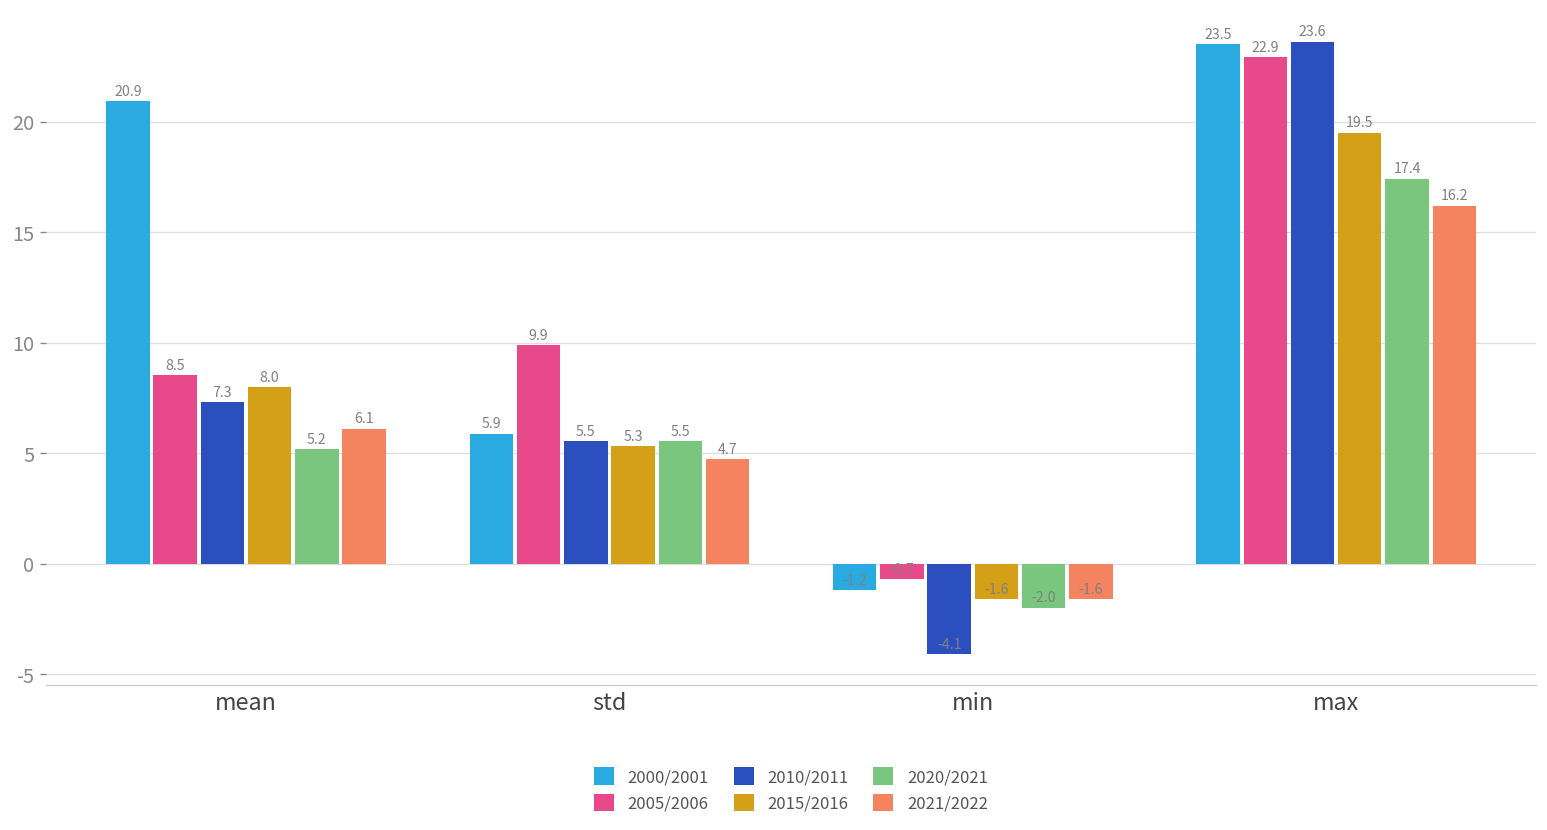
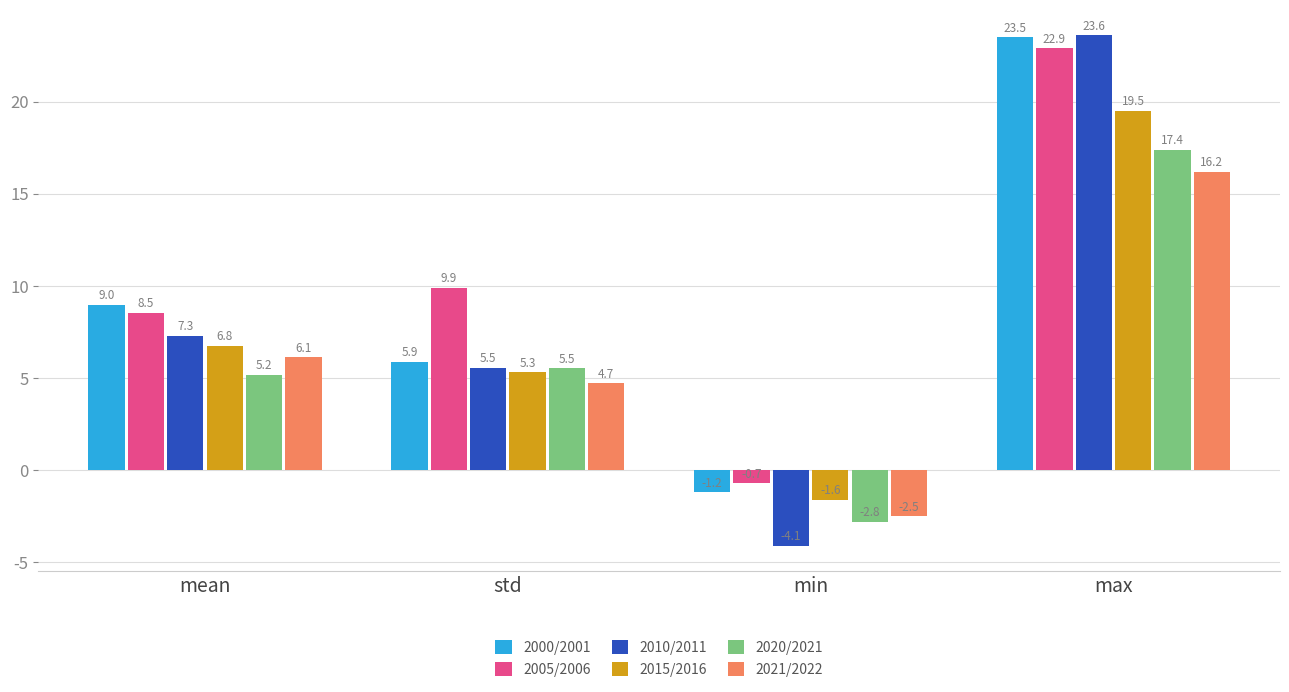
  {
    "2000/2001": {
-     "mean": 20.9,
+     "mean": 9.0,
      "std": 5.9,
      "min": -1.2,
      "max": 23.5
    },
    "2005/2006": {
      "mean": 8.5,
      "std": 9.9,
      "min": -0.7,
      "max": 22.9
    },
    "2010/2011": {
      "mean": 7.3,
      "std": 5.5,
      "min": -4.1,
      "max": 23.6
    },
    "2015/2016": {
-     "mean": 8.0,
+     "mean": 6.8,
      "std": 5.3,
      "min": -1.6,
      "max": 19.5
    },
    "2020/2021": {
      "mean": 5.2,
      "std": 5.5,
-     "min": -2.0,
+     "min": -2.8,
      "max": 17.4
    },
    "2021/2022": {
      "mean": 6.1,
      "std": 4.7,
-     "min": -1.6,
+     "min": -2.5,
      "max": 16.2
    }
  }
